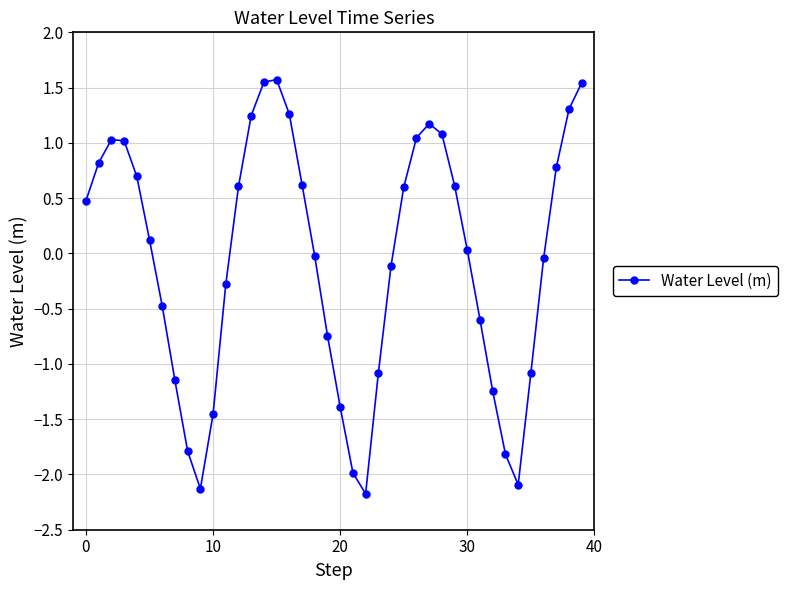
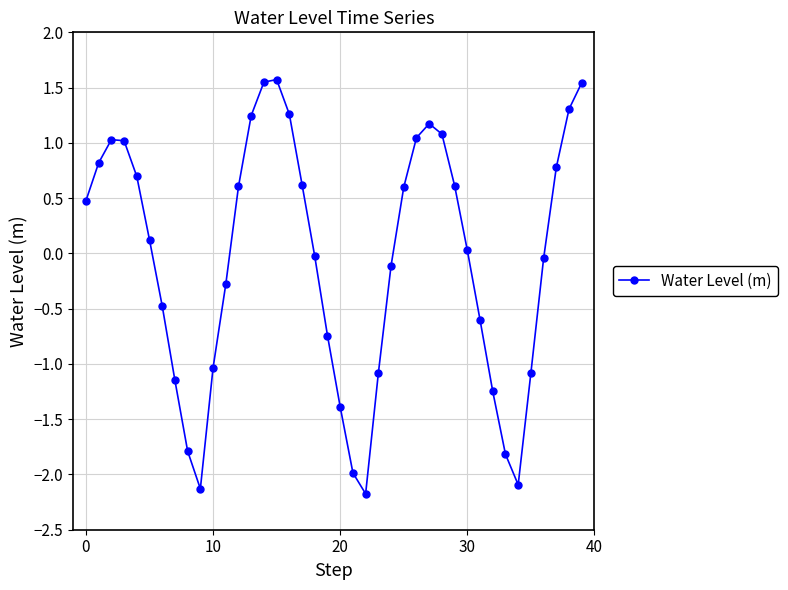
  {
    "0": 0.48,
-   "10": -1.46,
+   "10": -1.04,
    "20": -1.39,
    "30": 0.03
  }
